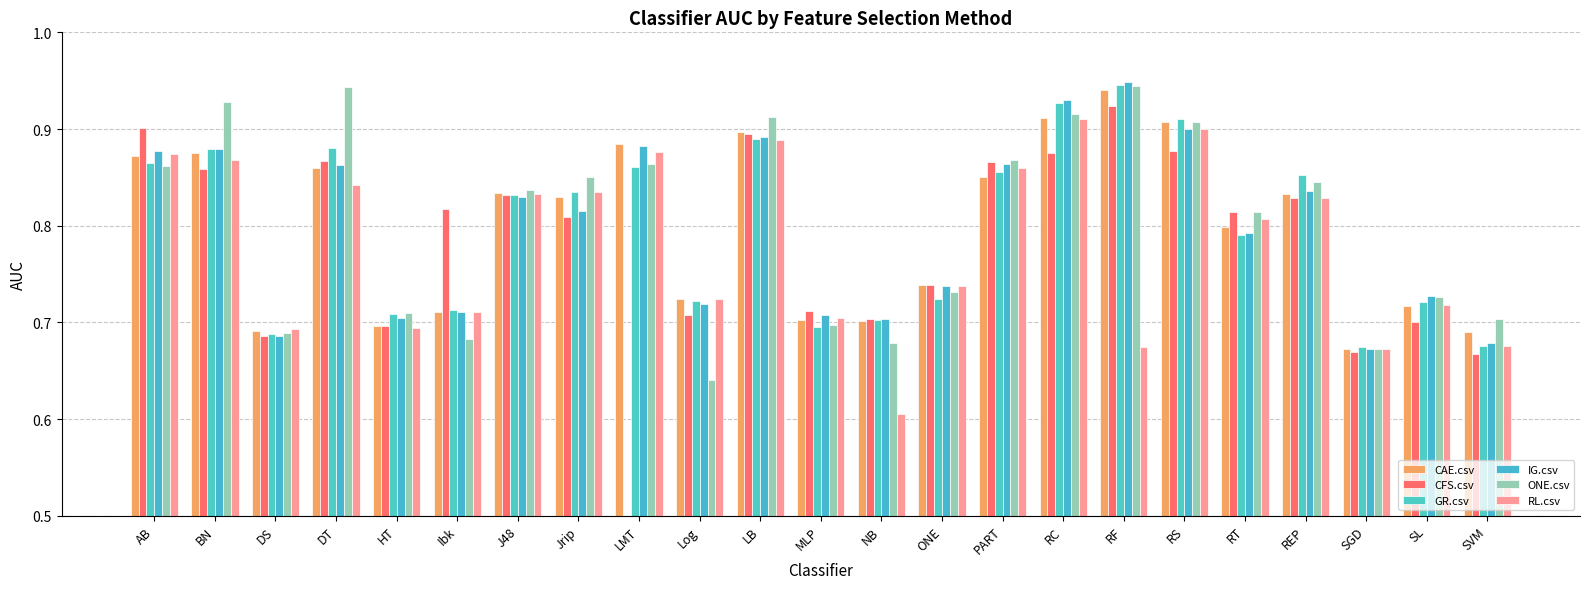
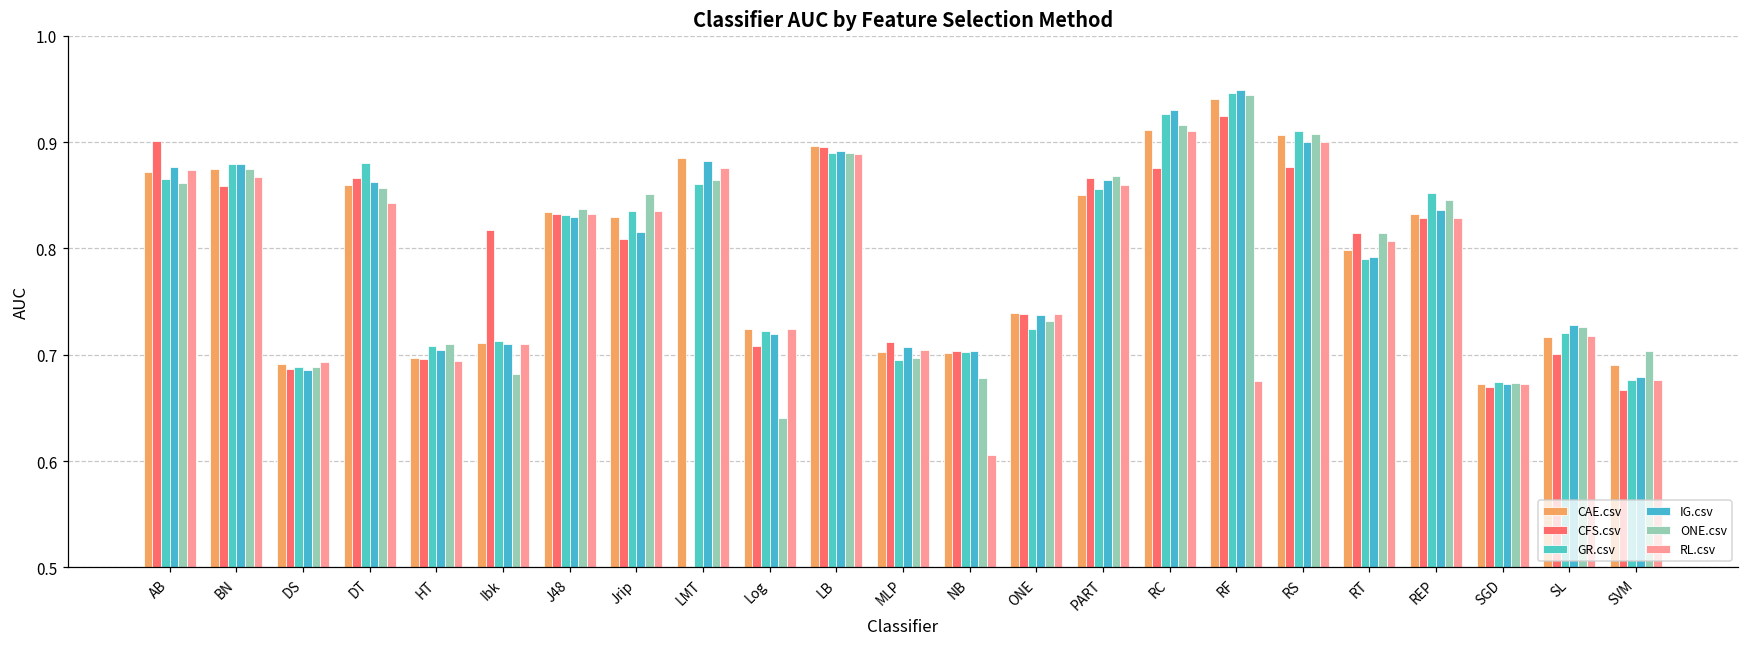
  {
    "ONE.csv": {
      "AB": 0.86,
-     "BN": 0.93,
+     "BN": 0.87,
      "DS": 0.69,
-     "DT": 0.94,
+     "DT": 0.86,
      "HT": 0.71,
      "Ibk": 0.68,
      "J48": 0.84,
      "Jrip": 0.85,
      "LMT": 0.86,
      "Log": 0.64,
-     "LB": 0.91,
+     "LB": 0.89,
      "MLP": 0.70,
      "NB": 0.68,
      "ONE": 0.73,
      "PART": 0.87,
      "RC": 0.92,
      "RF": 0.94,
      "RS": 0.91,
      "RT": 0.81,
      "REP": 0.85,
      "SGD": 0.67,
      "SL": 0.73,
      "SVM": 0.70
    }
  }
